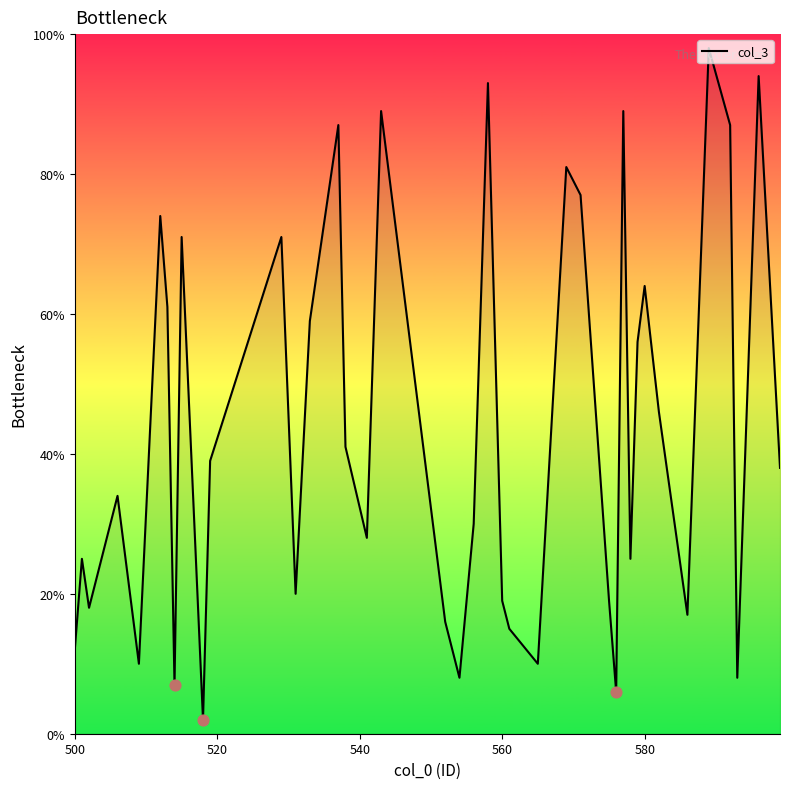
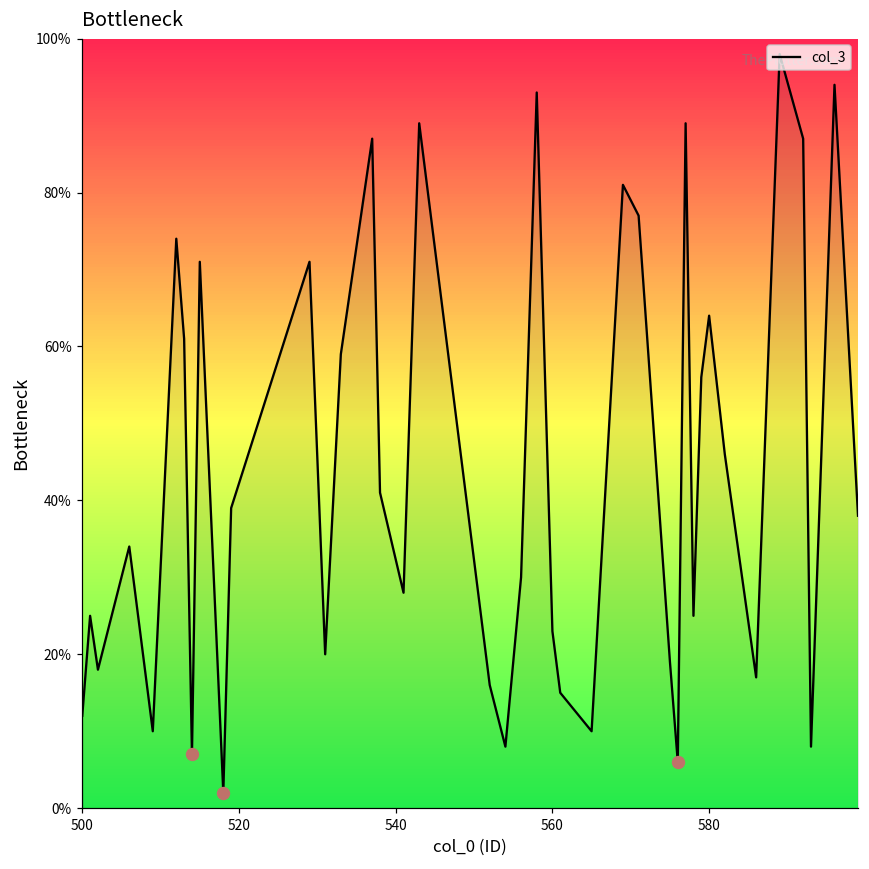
  {
    "col_3": {
      "500": "12%",
-     "560": "19%",
+     "560": "23%",
      "580": "64%"
    }
  }
